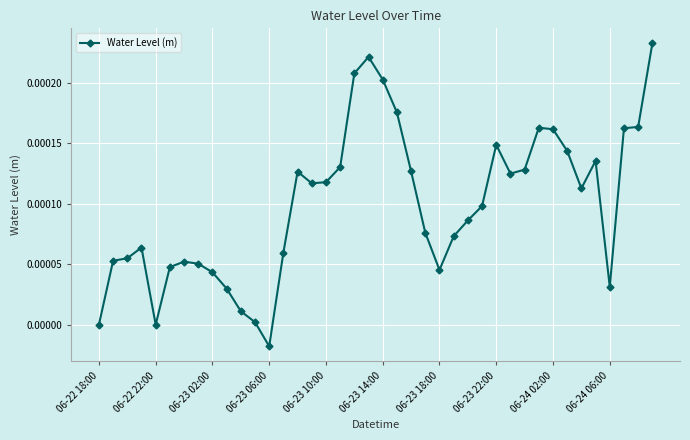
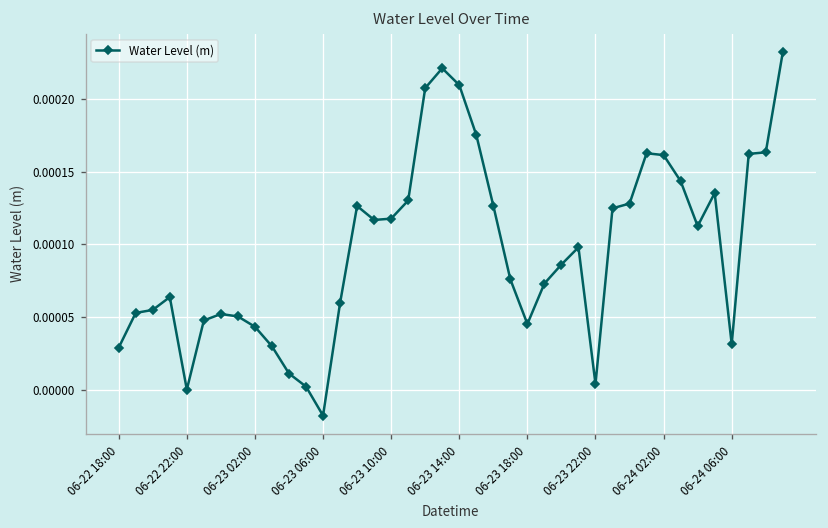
  {
-   "06-22 18:00": 0.00000,
+   "06-22 18:00": 0.00003,
    "06-22 22:00": 0.000000,
    "06-23 02:00": 0.000043,
    "06-23 06:00": -0.000018,
    "06-23 10:00": 0.000118,
-   "06-23 14:00": 0.000203,
+   "06-23 14:00": 0.000210,
    "06-23 18:00": 0.000045,
-   "06-23 22:00": 0.000149,
+   "06-23 22:00": 0.000004,
    "06-24 02:00": 0.000162,
    "06-24 06:00": 0.000031
  }
